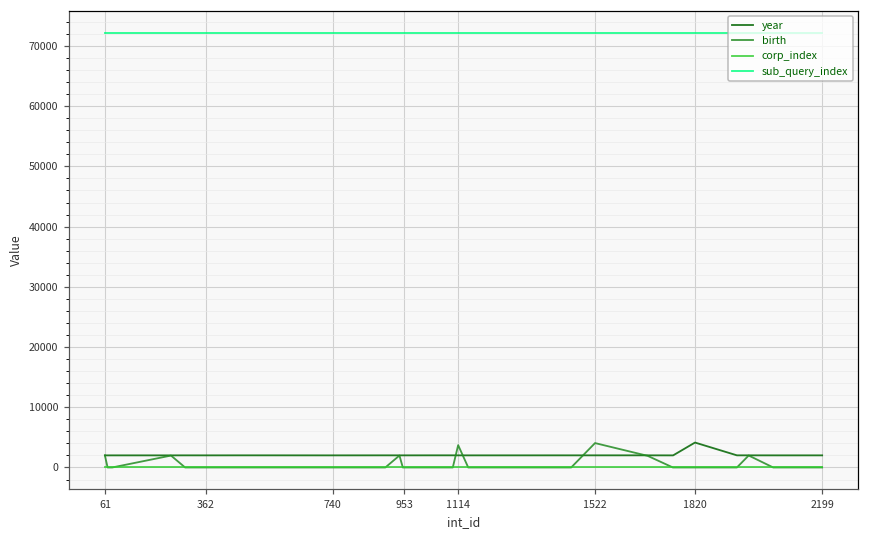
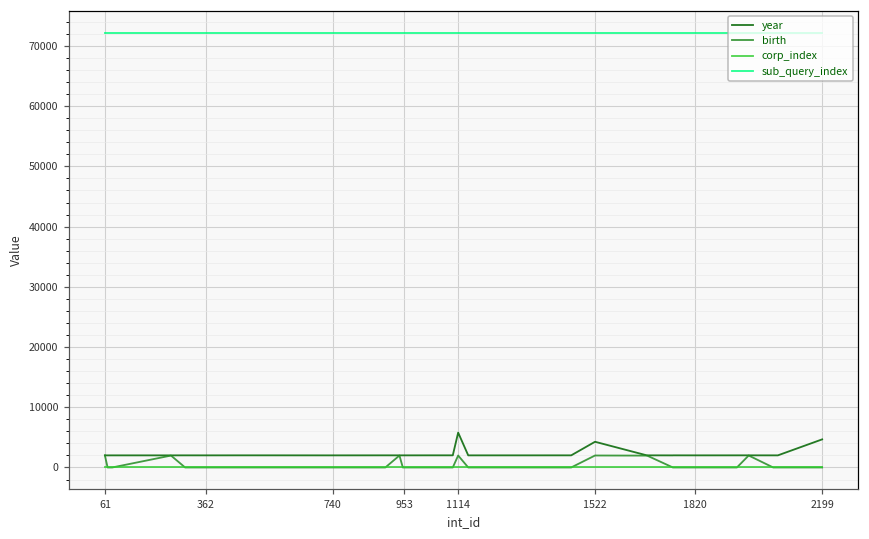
  {
    "year": {
      "362": 2000,
      "740": 2000,
      "953": 2000,
-     "1114": 2000,
-     "1522": 2000,
-     "1820": 4000,
-     "2199": 2000
+     "1114": 6000,
+     "1522": 4000,
+     "1820": 2000,
+     "2199": 5000
    },
    "birth": {
-     "1114": 4000,
-     "1522": 4000
+     "1114": 2000,
+     "1522": 2000
    },
    "corp_index": {
      "1114": 0,
      "1522": 0
    },
    "sub_query_index": {
      "61": 72000,
      "362": 72000,
      "740": 72000,
      "953": 72000,
      "1114": 72000,
      "1522": 72000,
      "1820": 72000
    }
  }
